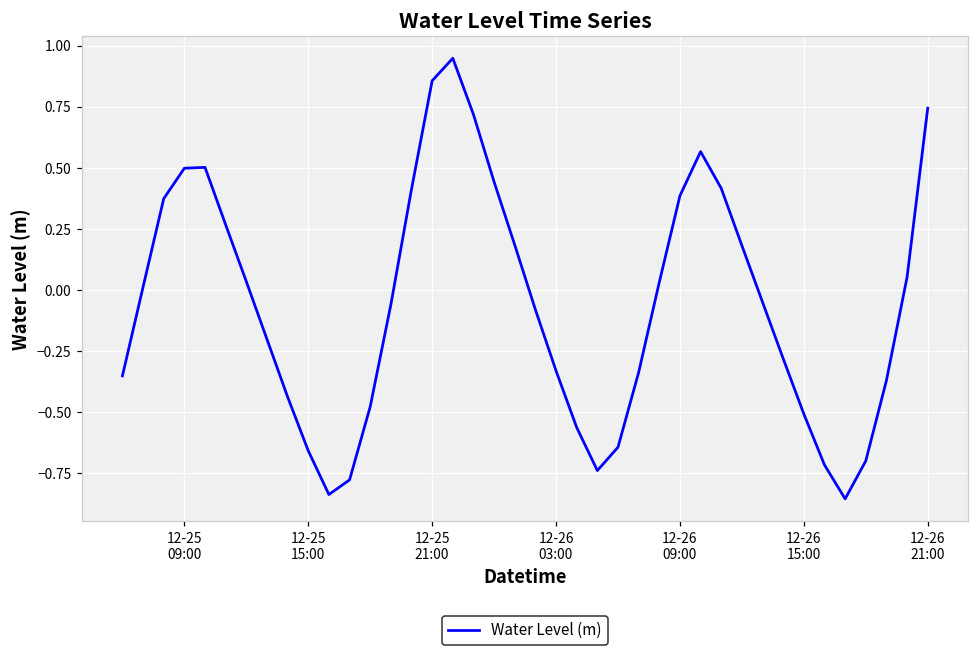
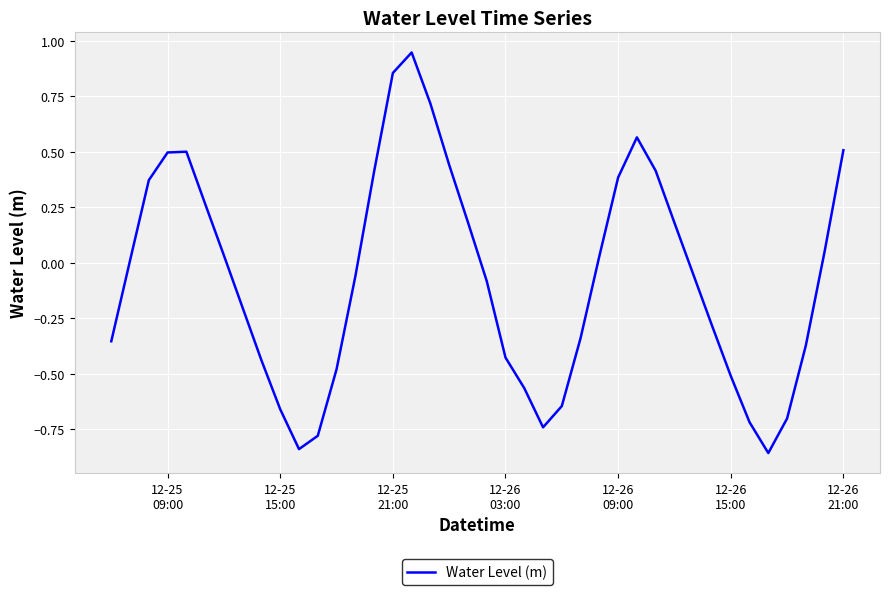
  {
    "12-25 09:00": 0.50,
    "12-25 15:00": -0.66,
    "12-25 21:00": 0.86,
-   "12-26 03:00": -0.33,
+   "12-26 03:00": -0.43,
    "12-26 09:00": 0.38,
    "12-26 15:00": -0.51,
-   "12-26 21:00": 0.74
+   "12-26 21:00": 0.51
  }
